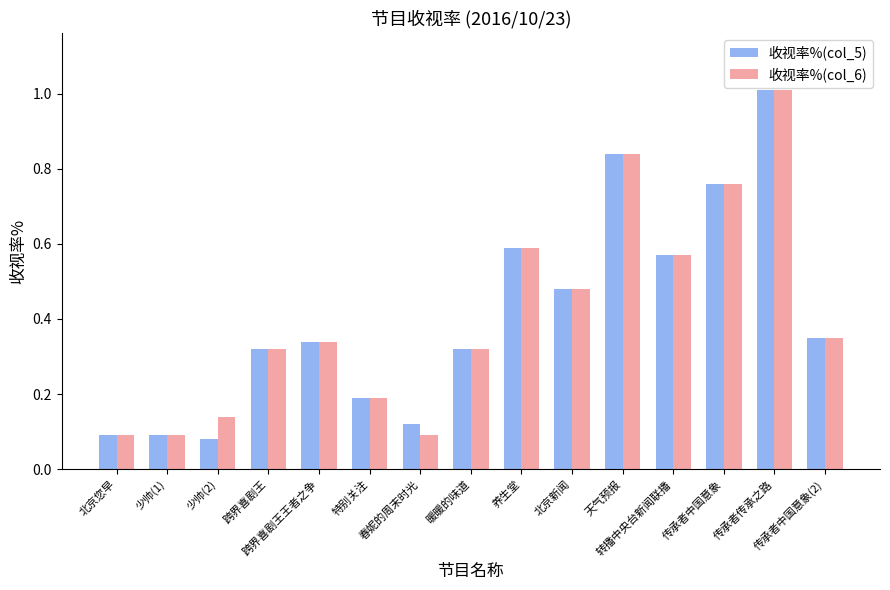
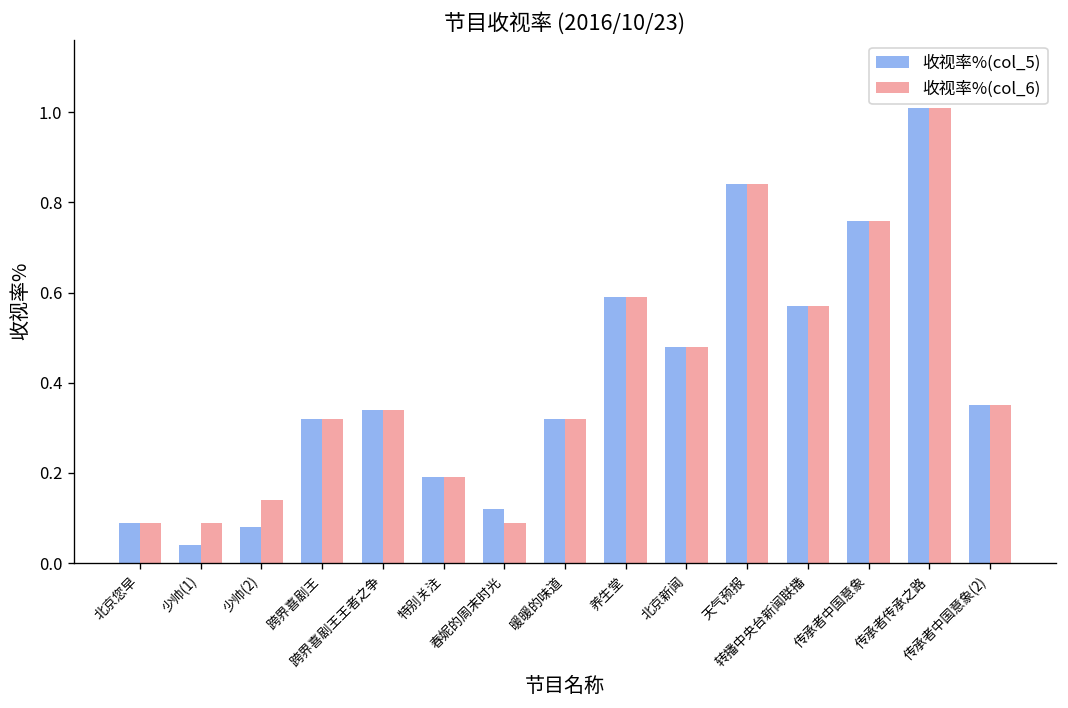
  {
    "收视率%(col_5)": {
      "北京您早": 0.09,
-     "少帅(1)": 0.09,
+     "少帅(1)": 0.04,
      "少帅(2)": 0.08,
      "跨界喜剧王": 0.32,
      "跨界喜剧王王者之争": 0.34,
      "特别关注": 0.19,
      "春妮的周末时光": 0.12,
      "暖暖的味道": 0.32,
      "养生堂": 0.59,
      "北京新闻": 0.48,
      "天气预报": 0.84,
      "转播中央台新闻联播": 0.57,
      "传承者中国意象": 0.76,
      "传承者传承之路": 1.01,
      "传承者中国意象(2)": 0.35
    },
    "收视率%(col_6)": {
      "北京您早": 0.09,
      "少帅(1)": 0.09,
      "少帅(2)": 0.14,
      "跨界喜剧王": 0.32,
      "跨界喜剧王王者之争": 0.34,
      "特别关注": 0.19,
      "春妮的周末时光": 0.09,
      "暖暖的味道": 0.32,
      "养生堂": 0.59,
      "北京新闻": 0.48,
      "天气预报": 0.84,
      "转播中央台新闻联播": 0.57,
      "传承者中国意象": 0.76,
      "传承者传承之路": 1.01,
      "传承者中国意象(2)": 0.35
    }
  }
